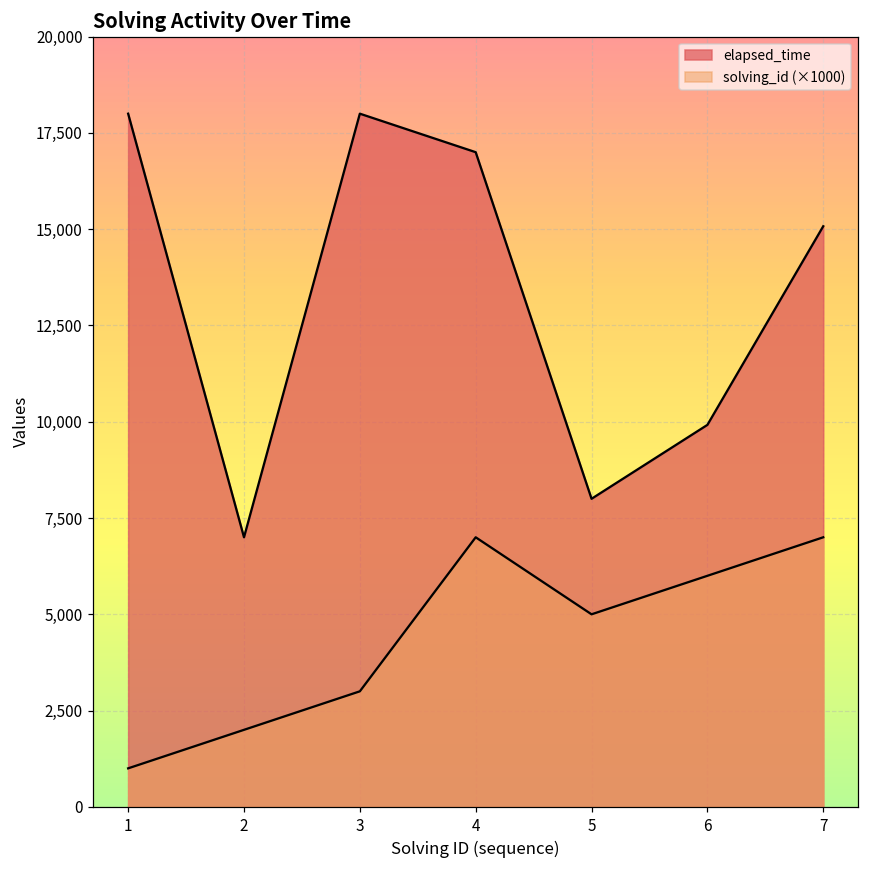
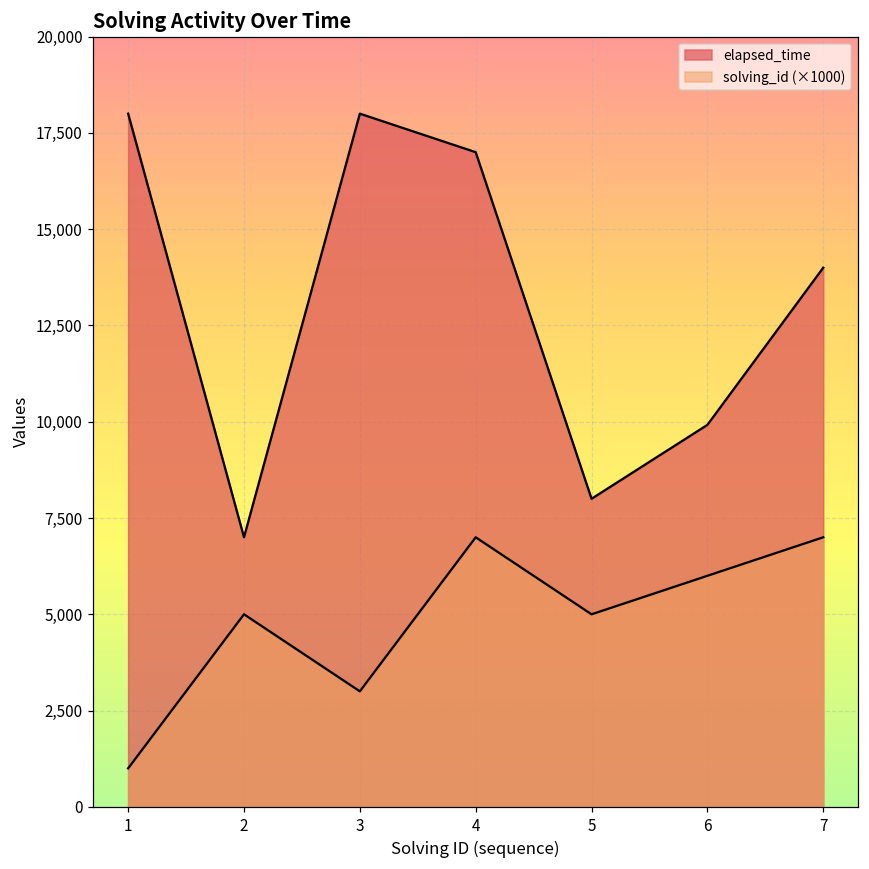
  {
    "elapsed_time": {
      "1": "18,000",
      "2": "7,000",
      "3": "18,000",
      "4": "17,000",
      "5": "8,000",
      "6": "9,900",
-     "7": "15,100"
+     "7": "14,000"
    },
    "solving_id (×1000)": {
      "1": "1,000",
-     "2": "2,000",
+     "2": "5,000",
      "3": "3,000",
      "4": "7,000",
      "5": "5,000",
      "6": "6,000",
      "7": "7,000"
    }
  }
